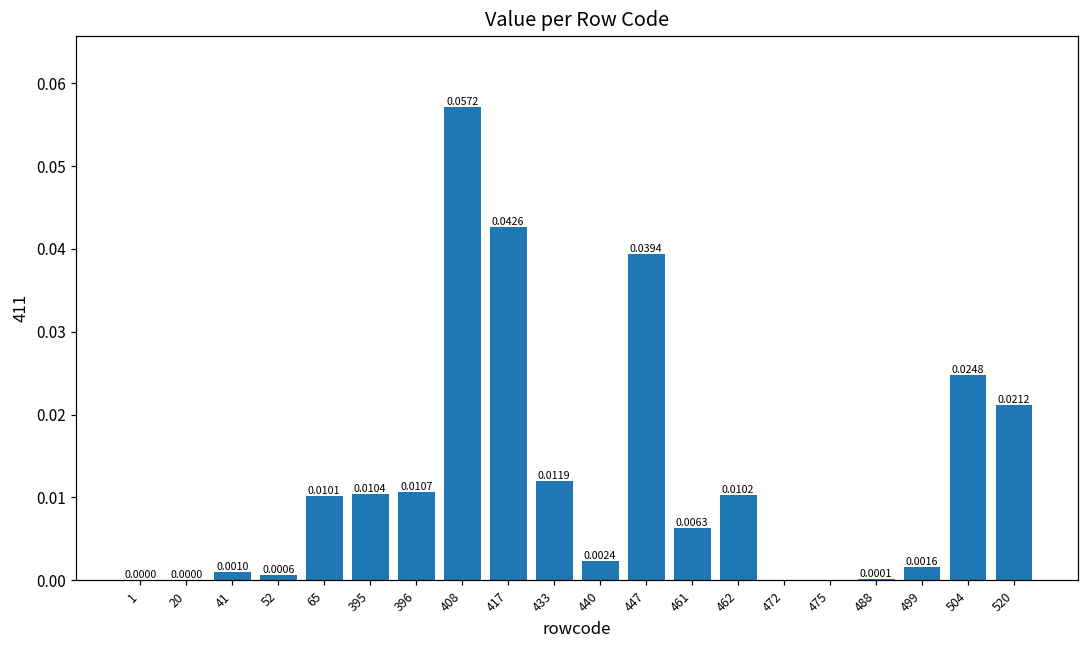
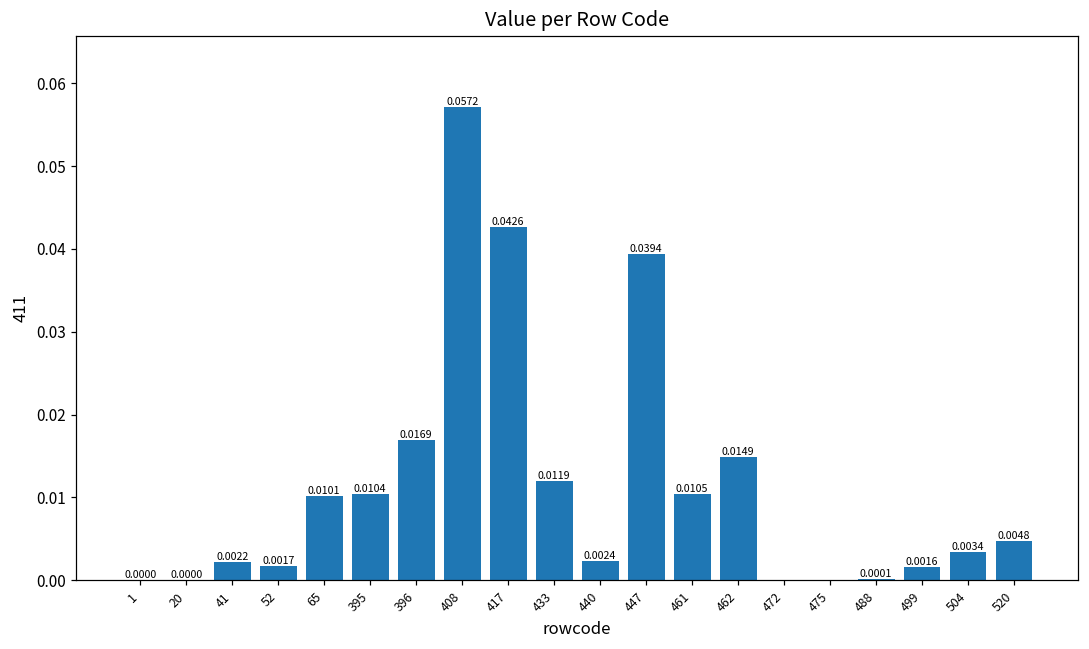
  {
    "1": 0.0000,
    "20": 0.0000,
-   "41": 0.0010,
-   "52": 0.0006,
+   "41": 0.0022,
+   "52": 0.0017,
    "65": 0.0101,
    "395": 0.0104,
-   "396": 0.0107,
+   "396": 0.0169,
    "408": 0.0572,
    "417": 0.0426,
    "433": 0.0119,
    "440": 0.0024,
    "447": 0.0394,
-   "461": 0.0063,
-   "462": 0.0102,
+   "461": 0.0105,
+   "462": 0.0149,
    "488": 0.0001,
    "499": 0.0016,
-   "504": 0.0248,
-   "520": 0.0212
+   "504": 0.0034,
+   "520": 0.0048
  }
